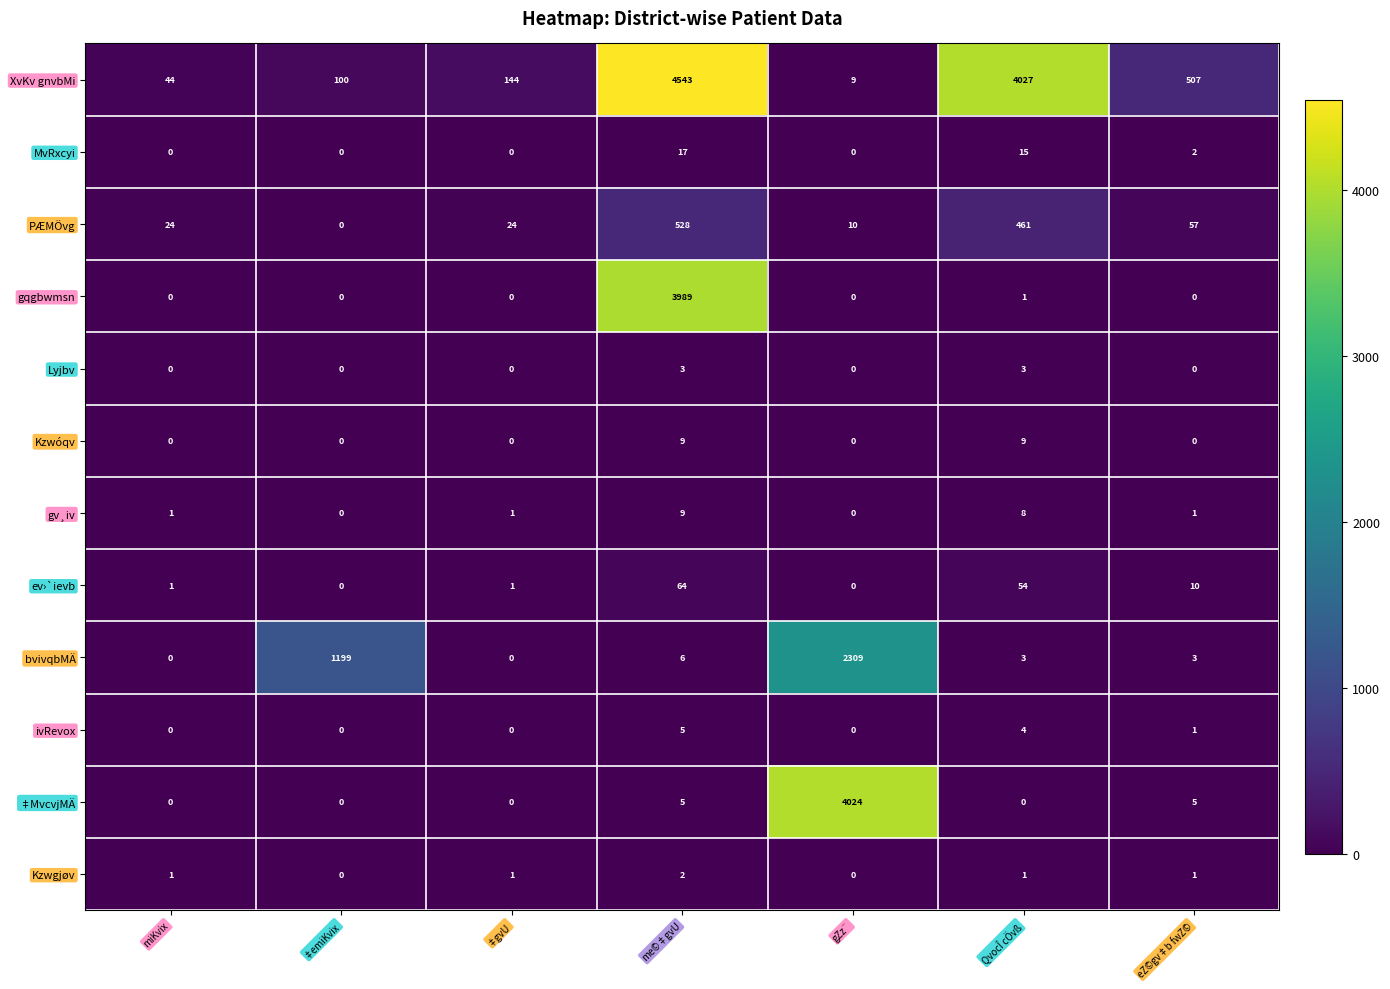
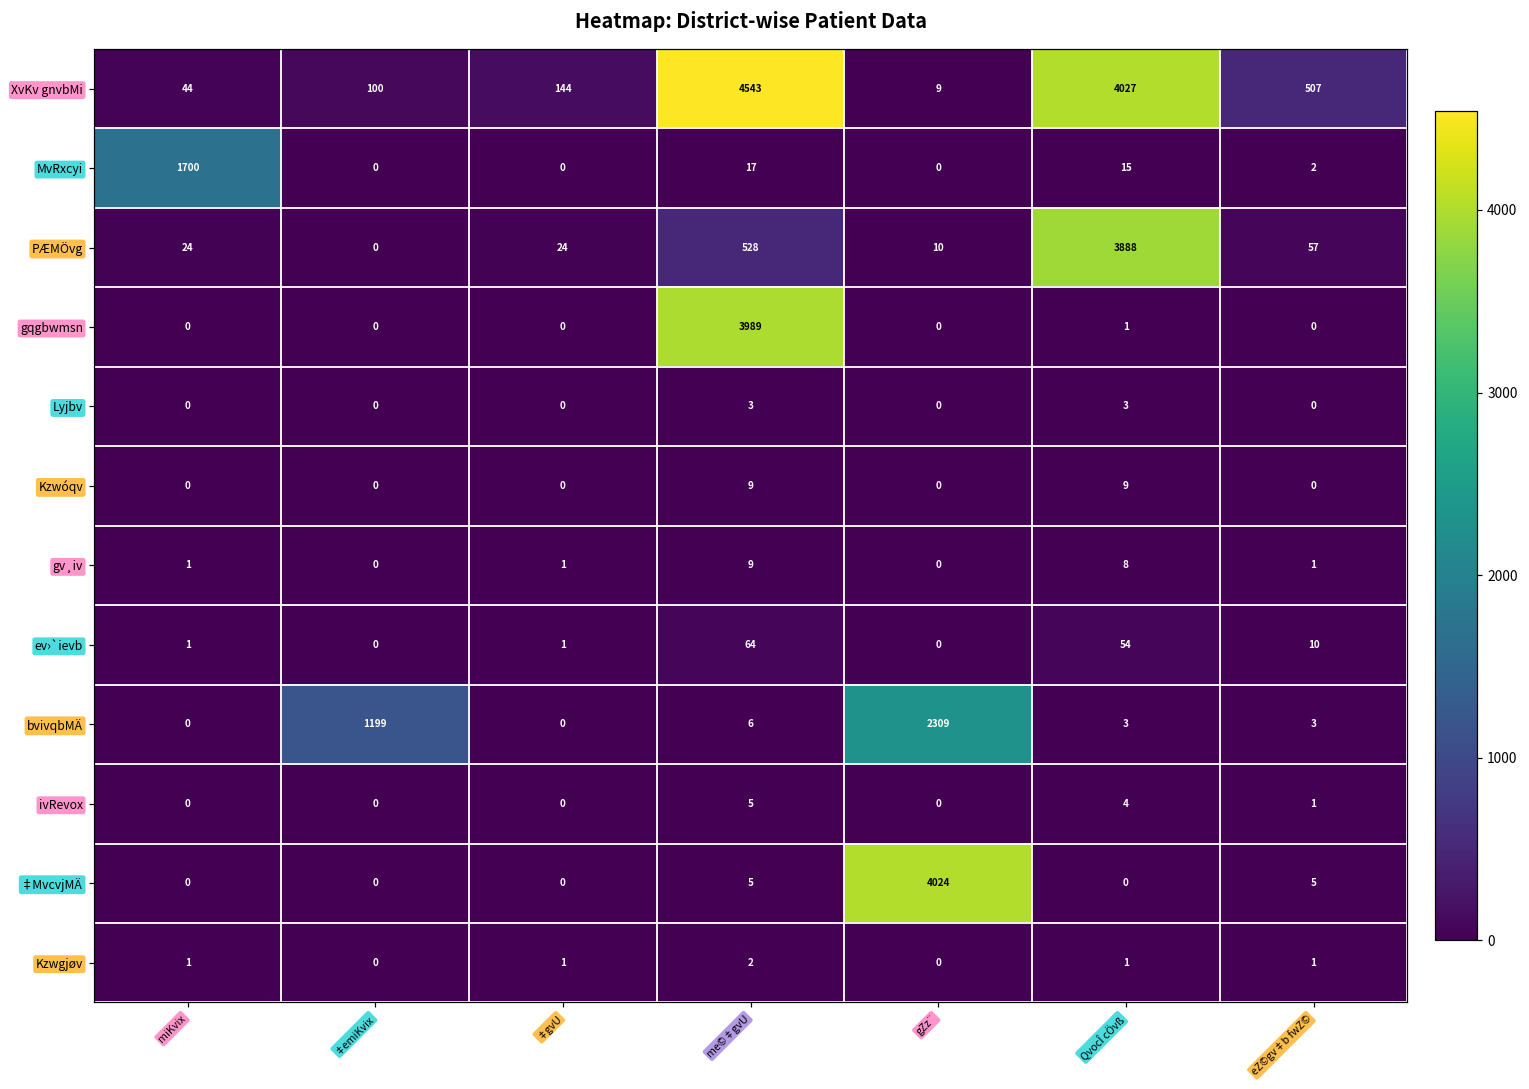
  {
    "XvKv gnvbMi": {
      "miKvix": 44,
      "‡emiKvix": 100,
      "‡gvU": 144,
      "me©‡gvU": 4543,
      "gZz¨": 9,
      "QvocÎ cÖvß": 4027,
      "eZ©gv‡b fwZ©": 507
    },
    "MvRxcyi": {
-     "miKvix": 0,
+     "miKvix": 1700,
      "‡emiKvix": 0,
      "‡gvU": 0,
      "me©‡gvU": 17,
      "gZz¨": 0,
      "QvocÎ cÖvß": 15,
      "eZ©gv‡b fwZ©": 2
    },
    "PÆMÖvg": {
      "miKvix": 24,
      "‡emiKvix": 0,
      "‡gvU": 24,
      "me©‡gvU": 528,
      "gZz¨": 10,
-     "QvocÎ cÖvß": 461,
+     "QvocÎ cÖvß": 3888,
      "eZ©gv‡b fwZ©": 57
    },
    "gqgbwmsn": {
      "miKvix": 0,
      "‡emiKvix": 0,
      "‡gvU": 0,
      "me©‡gvU": 3989,
      "gZz¨": 0,
      "QvocÎ cÖvß": 1,
      "eZ©gv‡b fwZ©": 0
    },
    "Lyjbv": {
      "miKvix": 0,
      "‡emiKvix": 0,
      "‡gvU": 0,
      "me©‡gvU": 3,
      "gZz¨": 0,
      "QvocÎ cÖvß": 3,
      "eZ©gv‡b fwZ©": 0
    },
    "Kzwóqv": {
      "miKvix": 0,
      "‡emiKvix": 0,
      "‡gvU": 0,
      "me©‡gvU": 9,
      "gZz¨": 0,
      "QvocÎ cÖvß": 9,
      "eZ©gv‡b fwZ©": 0
    },
    "gv¸iv": {
      "miKvix": 1,
      "‡emiKvix": 0,
      "‡gvU": 1,
      "me©‡gvU": 9,
      "gZz¨": 0,
      "QvocÎ cÖvß": 8,
      "eZ©gv‡b fwZ©": 1
    },
    "ev›`ievb": {
      "miKvix": 1,
      "‡emiKvix": 0,
      "‡gvU": 1,
      "me©‡gvU": 64,
      "gZz¨": 0,
      "QvocÎ cÖvß": 54,
      "eZ©gv‡b fwZ©": 10
    },
    "bvivqbMÄ": {
      "miKvix": 0,
      "‡emiKvix": 1199,
      "‡gvU": 0,
      "me©‡gvU": 6,
      "gZz¨": 2309,
      "QvocÎ cÖvß": 3,
      "eZ©gv‡b fwZ©": 3
    },
    "ivRevox": {
      "miKvix": 0,
      "‡emiKvix": 0,
      "‡gvU": 0,
      "me©‡gvU": 5,
      "gZz¨": 0,
      "QvocÎ cÖvß": 4,
      "eZ©gv‡b fwZ©": 1
    },
    "‡MvcvjMÄ": {
      "miKvix": 0,
      "‡emiKvix": 0,
      "‡gvU": 0,
      "me©‡gvU": 5,
      "gZz¨": 4024,
      "QvocÎ cÖvß": 0,
      "eZ©gv‡b fwZ©": 5
    },
    "Kzwgjøv": {
      "miKvix": 1,
      "‡emiKvix": 0,
      "‡gvU": 1,
      "me©‡gvU": 2,
      "gZz¨": 0,
      "QvocÎ cÖvß": 1,
      "eZ©gv‡b fwZ©": 1
    }
  }
